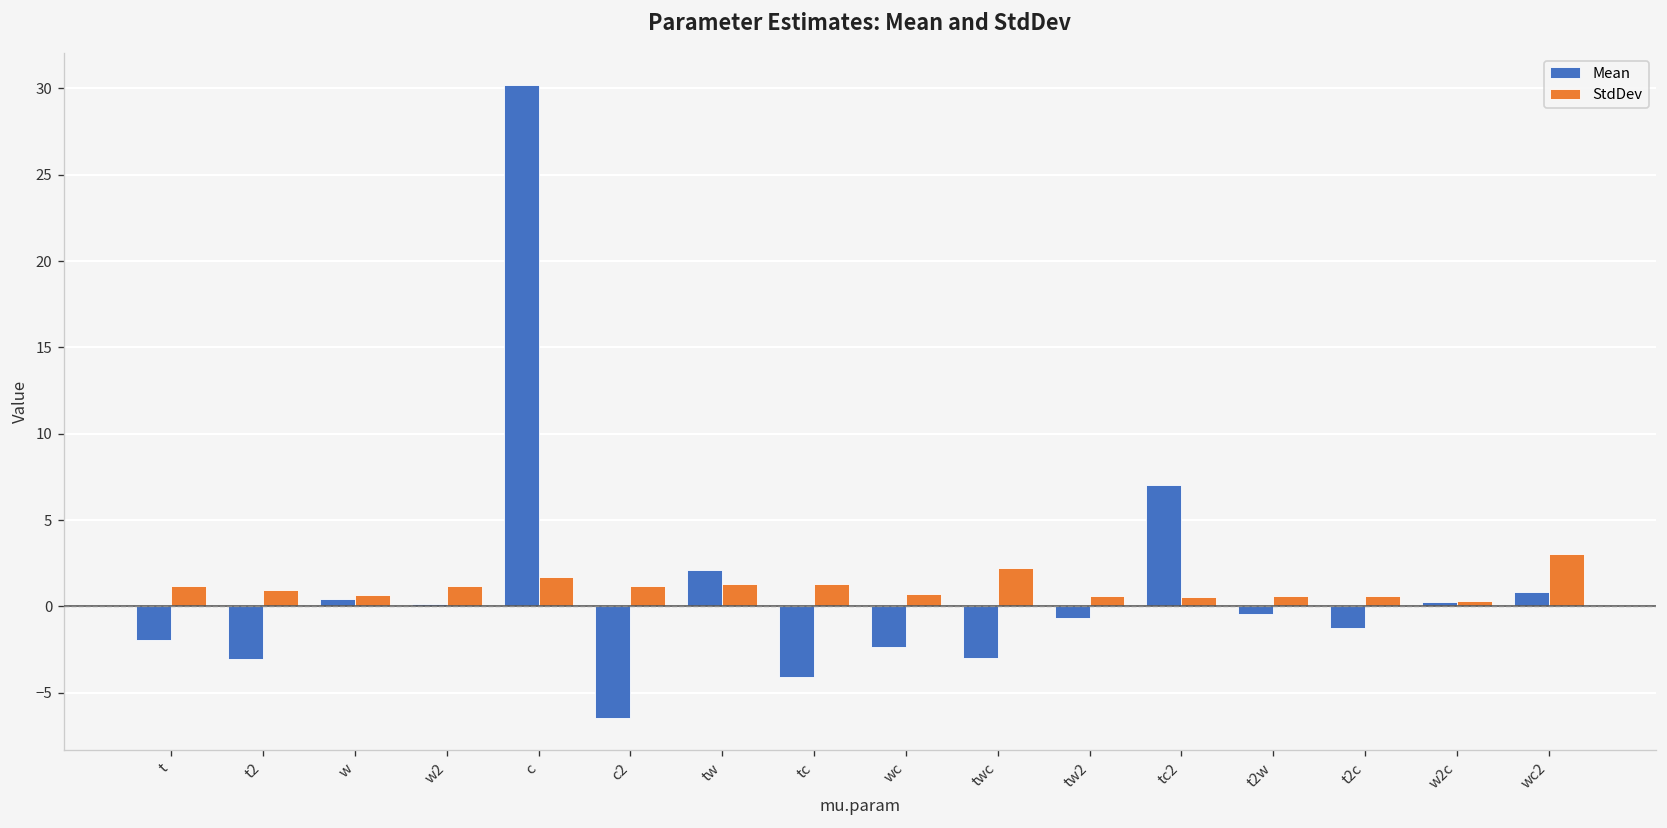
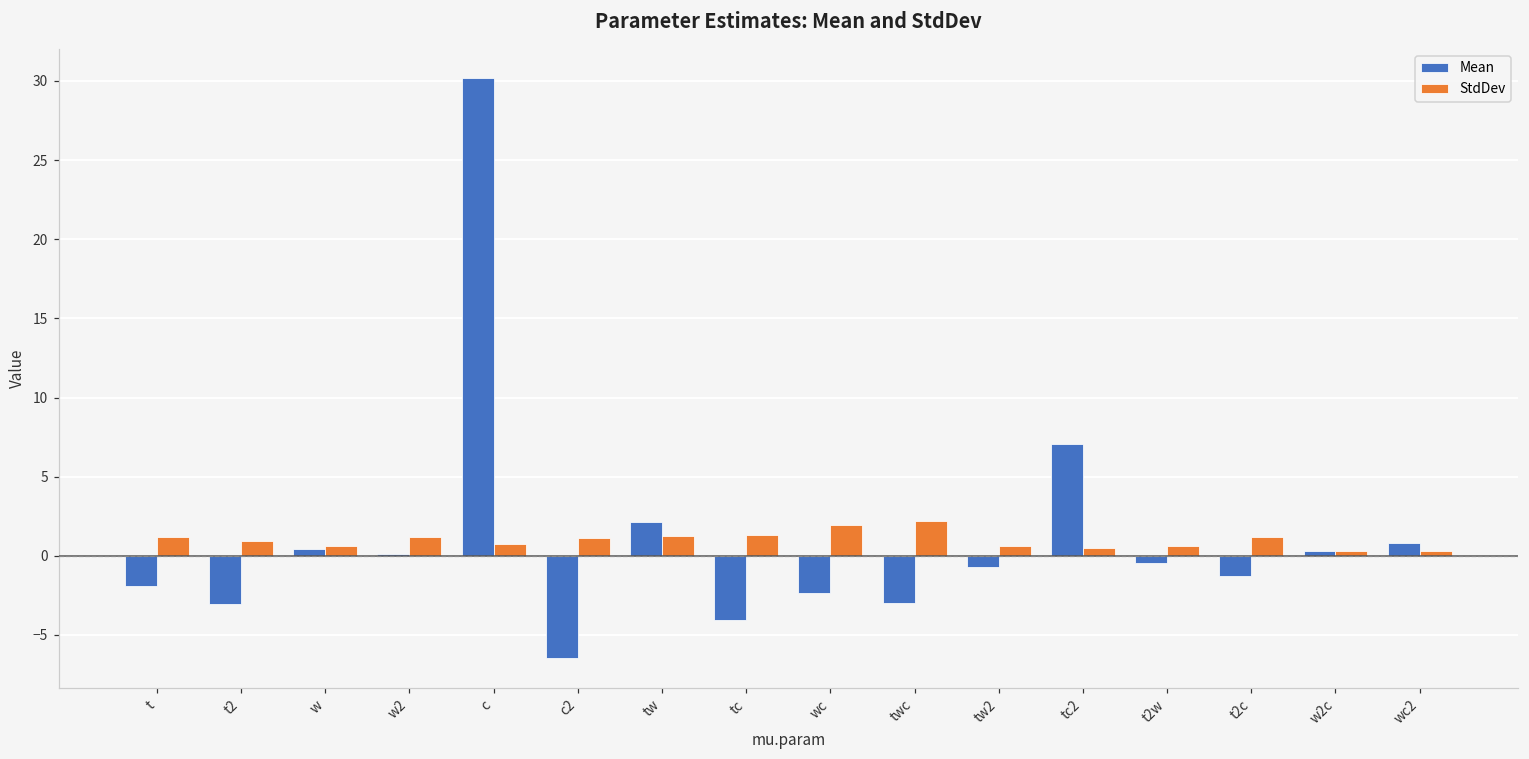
  {
    "Mean": {
      "t": -1.9,
      "t2": -3.0,
      "w": 0.4,
      "c": 30.2,
      "c2": -6.5,
      "tw": 2.1,
      "tc": -4.1,
      "wc": -2.3,
      "twc": -3.0,
      "tw2": -0.7,
      "tc2": 7.0,
      "t2w": -0.5,
      "t2c": -1.3,
      "w2c": 0.3,
      "wc2": 0.8
    },
    "StdDev": {
      "t": 1.2,
      "t2": 0.9,
      "w": 0.6,
      "w2": 1.2,
-     "c": 1.7,
+     "c": 0.8,
      "c2": 1.2,
      "tw": 1.3,
      "tc": 1.3,
-     "wc": 0.7,
+     "wc": 2.0,
      "twc": 2.2,
      "tw2": 0.6,
      "tc2": 0.5,
      "t2w": 0.6,
-     "t2c": 0.6,
+     "t2c": 1.2,
      "w2c": 0.3,
-     "wc2": 3.1
+     "wc2": 0.3
    }
  }
